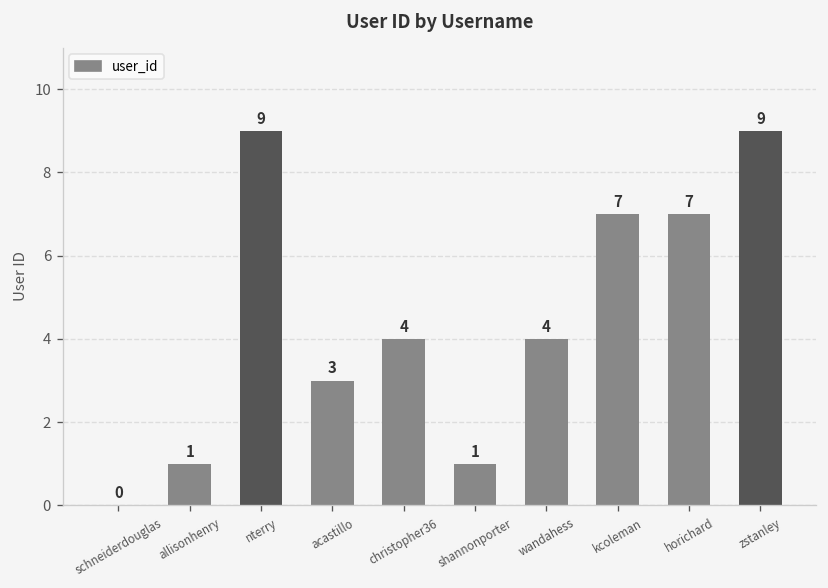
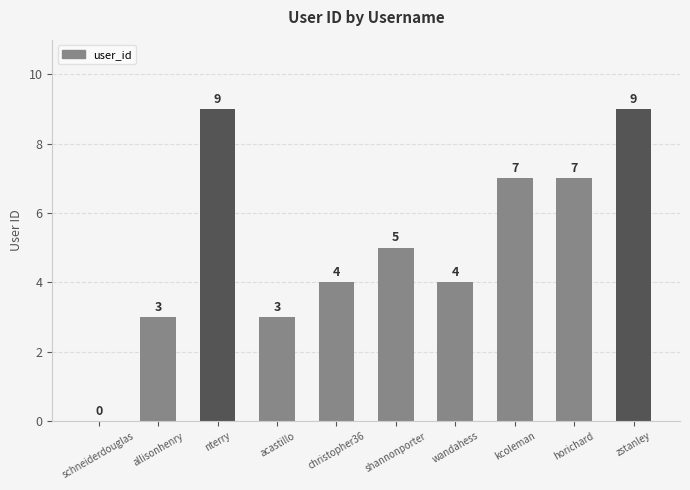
  {
    "schneiderdouglas": 0,
-   "allisonhenry": 1,
+   "allisonhenry": 3,
    "nterry": 9,
    "acastillo": 3,
    "christopher36": 4,
-   "shannonporter": 1,
+   "shannonporter": 5,
    "wandahess": 4,
    "kcoleman": 7,
    "horichard": 7,
    "zstanley": 9
  }
